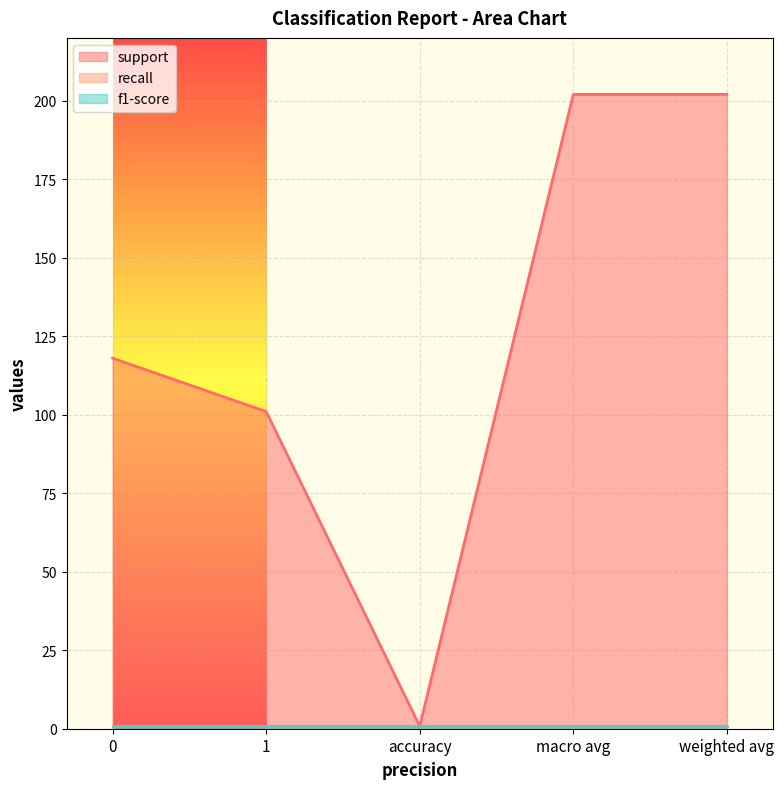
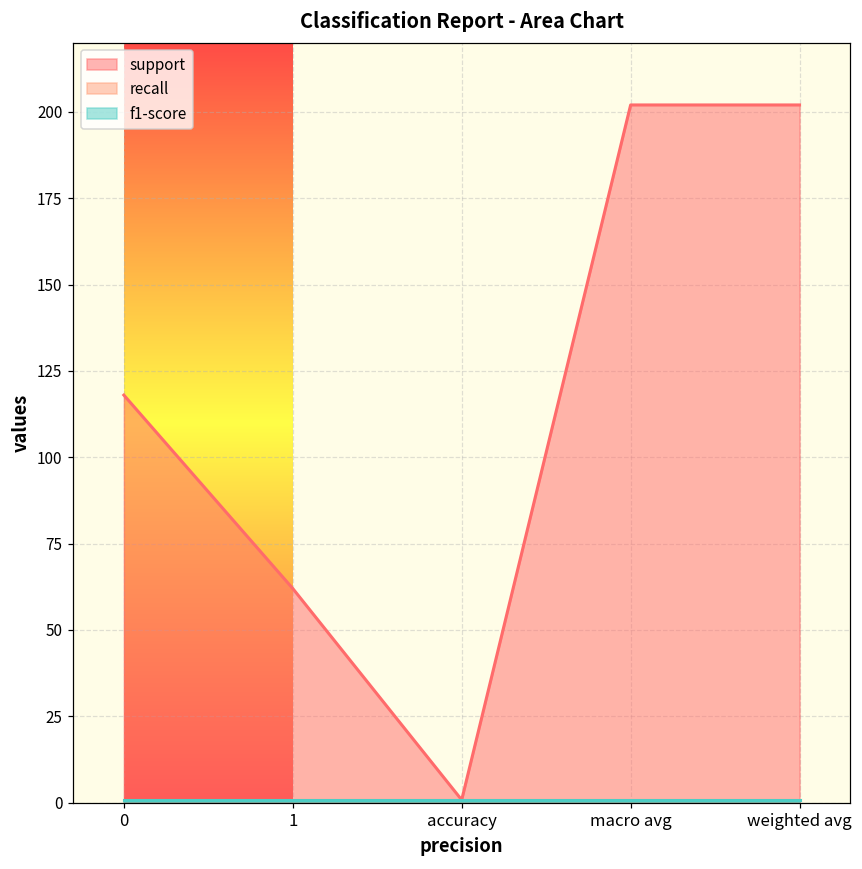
  {
    "support": {
      "0": 118,
-     "1": 101,
+     "1": 62,
      "macro avg": 202,
      "weighted avg": 202
    },
    "f1-score": {
      "0": 1,
      "1": 1,
      "macro avg": 1,
      "weighted avg": 1
    }
  }
